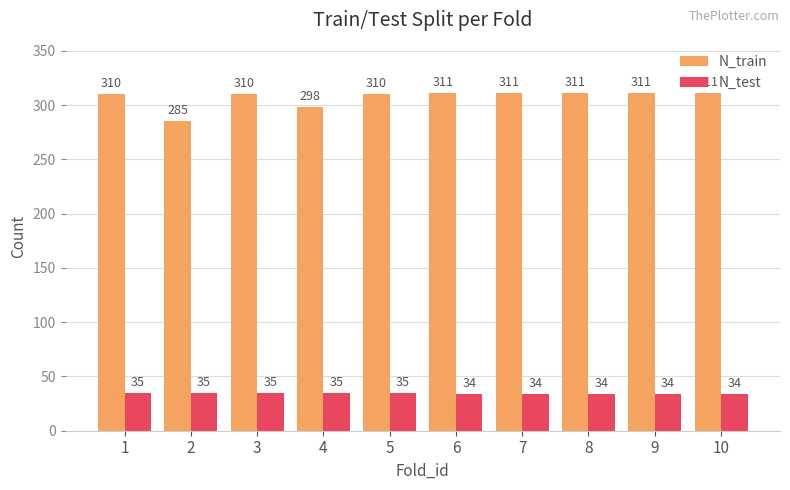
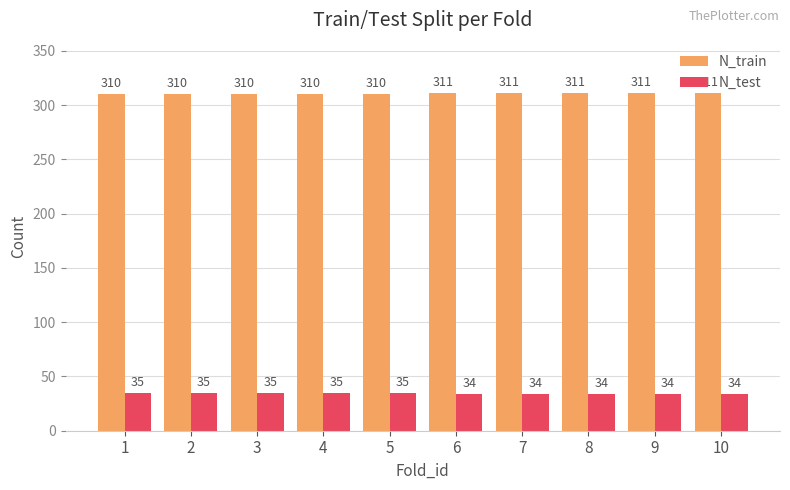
  {
    "N_train": {
      "1": 310,
-     "2": 285,
+     "2": 310,
      "3": 310,
-     "4": 298,
+     "4": 310,
      "5": 310,
      "6": 311,
      "7": 311,
      "8": 311,
      "9": 311,
      "10": 311
    },
    "N_test": {
      "1": 35,
      "2": 35,
      "3": 35,
      "4": 35,
      "5": 35,
      "6": 34,
      "7": 34,
      "8": 34,
      "9": 34,
      "10": 34
    }
  }
